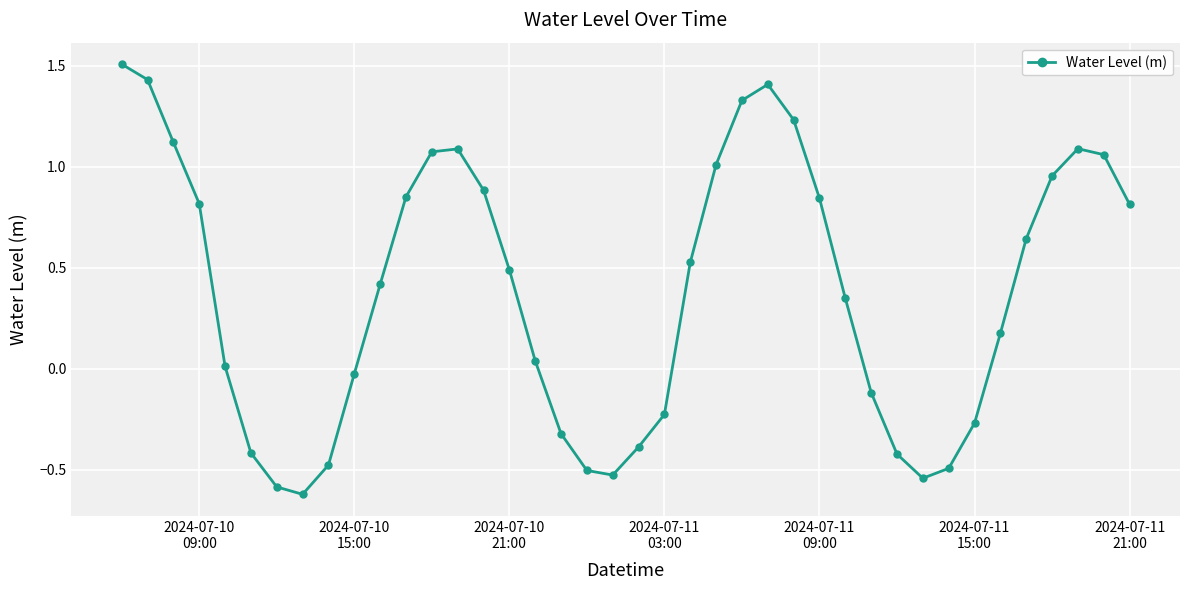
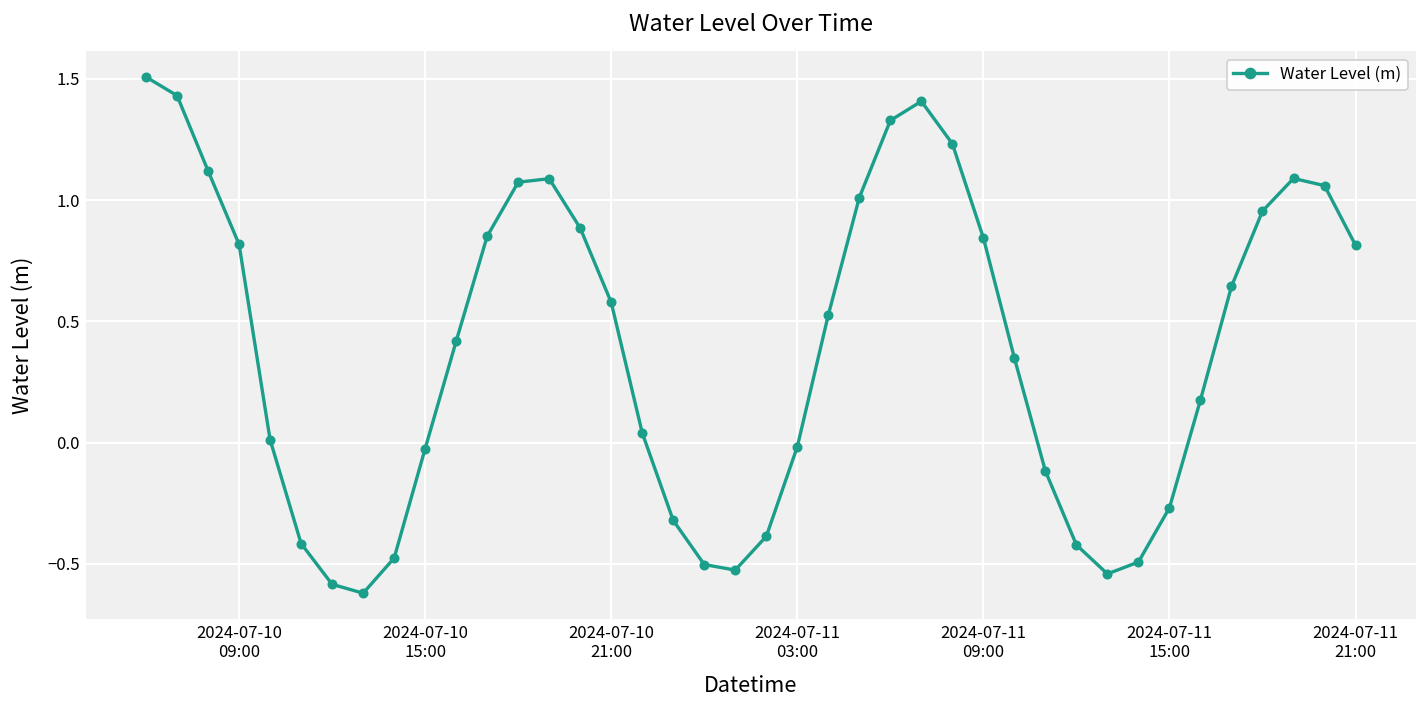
  {
    "2024-07-10 09:00": 0.82,
    "2024-07-10 15:00": -0.02,
-   "2024-07-10 21:00": 0.49,
-   "2024-07-11 03:00": -0.23,
+   "2024-07-10 21:00": 0.58,
+   "2024-07-11 03:00": -0.02,
    "2024-07-11 09:00": 0.84,
    "2024-07-11 15:00": -0.27,
    "2024-07-11 21:00": 0.81
  }
